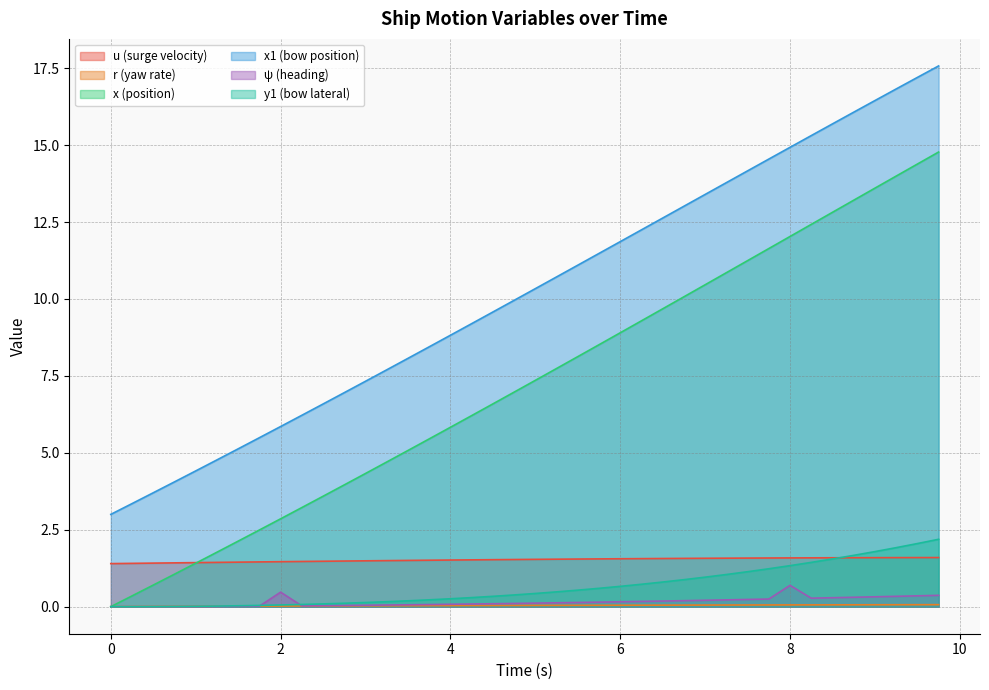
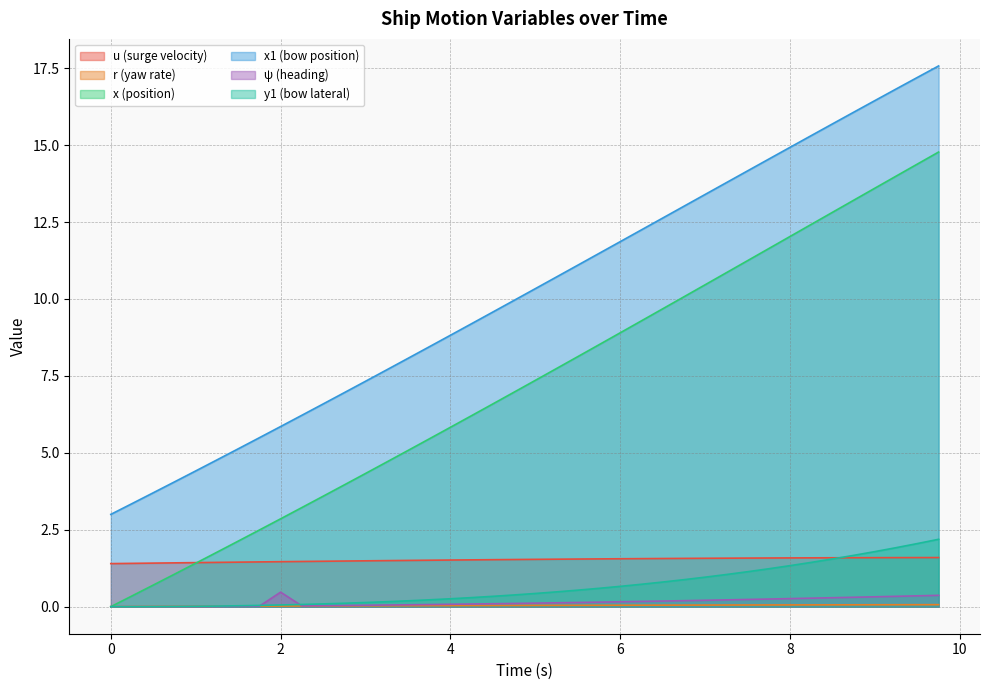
  {
    "ψ (heading)": {
      "2": 0.5,
      "6": 0.2,
-     "8": 0.7
+     "8": 0.3
    }
  }
